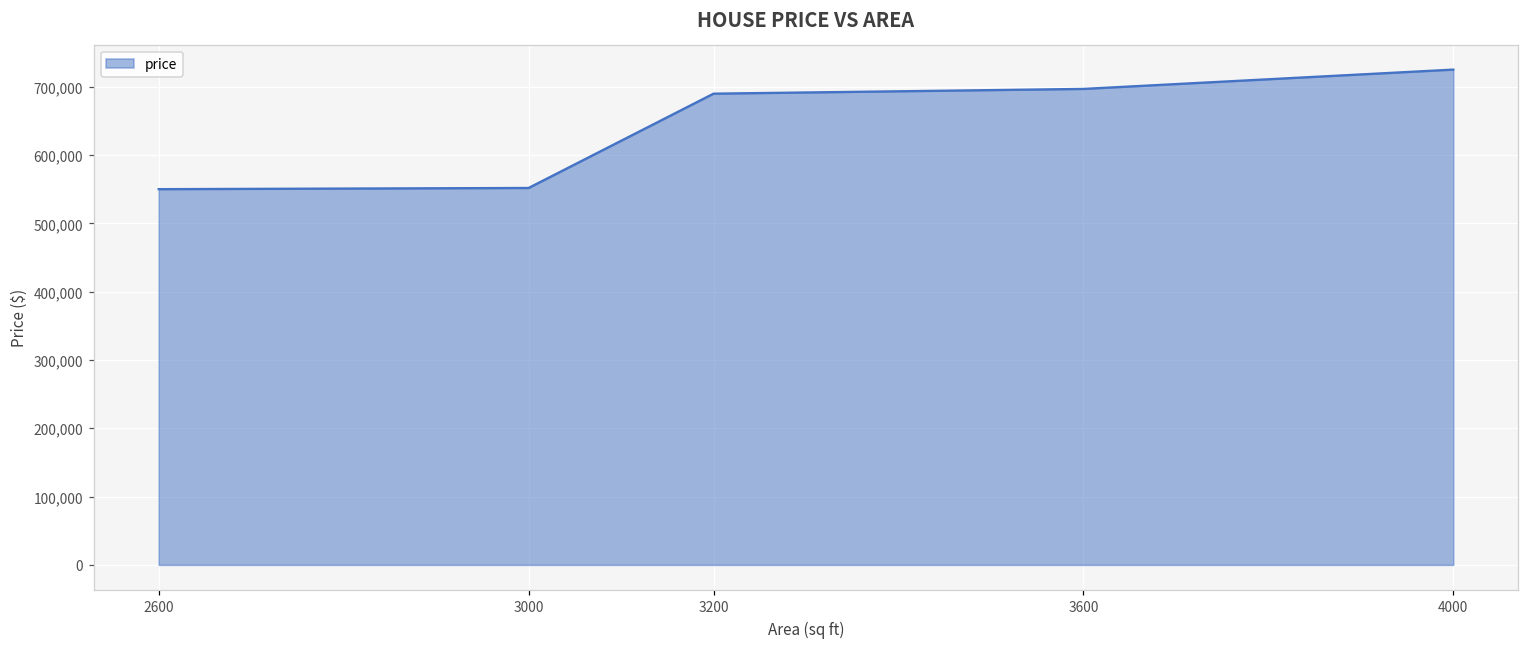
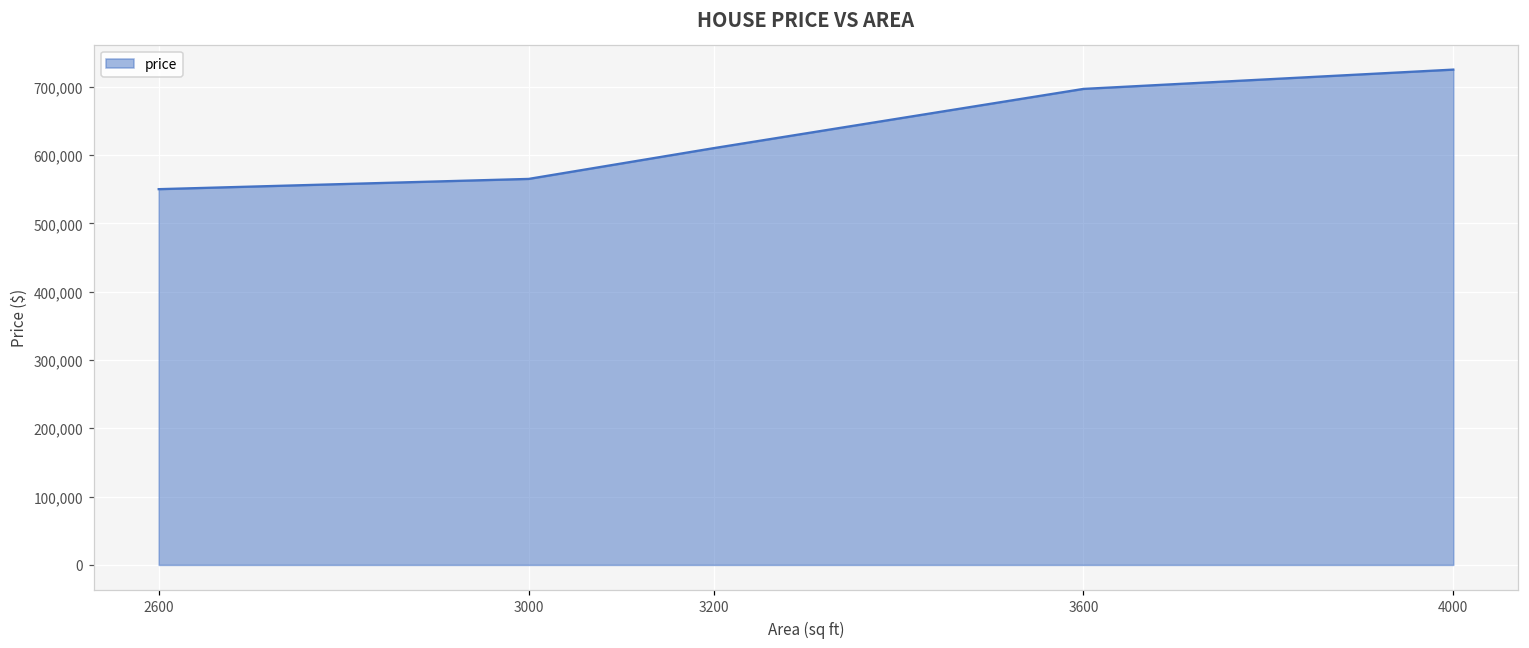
  {
    "2600": "550,000",
-   "3000": "550,000",
-   "3200": "690,000",
+   "3000": "570,000",
+   "3200": "610,000",
    "3600": "700,000",
    "4000": "730,000"
  }
